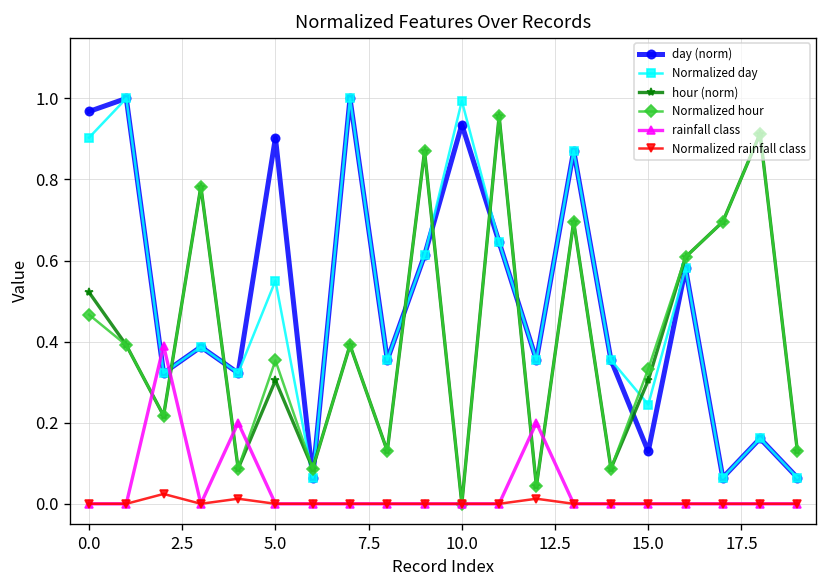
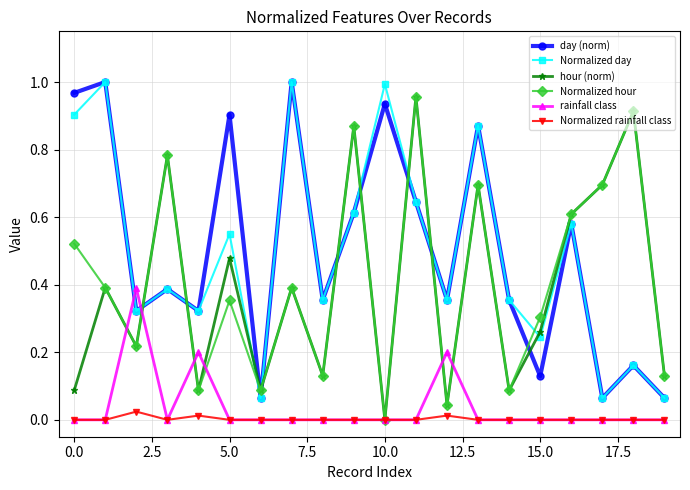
  {
    "day (norm)": {
      "0.0": 0.97,
      "5.0": 0.90,
      "10.0": 0.94,
      "15.0": 0.13
    },
    "Normalized day": {
      "0.0": 0.90,
      "5.0": 0.55,
      "10.0": 0.99,
      "15.0": 0.24
    },
    "hour (norm)": {
-     "0.0": 0.52,
-     "5.0": 0.30,
-     "15.0": 0.30
+     "0.0": 0.09,
+     "5.0": 0.48,
+     "15.0": 0.26
    },
    "Normalized hour": {
-     "0.0": 0.47,
+     "0.0": 0.52,
      "5.0": 0.35,
-     "15.0": 0.33
+     "15.0": 0.30
    }
  }
